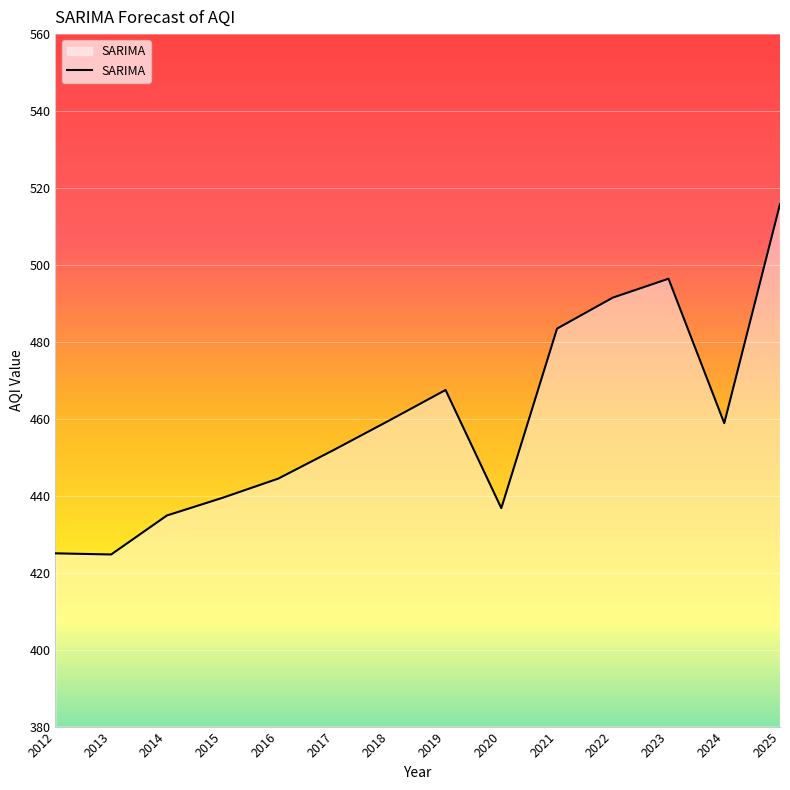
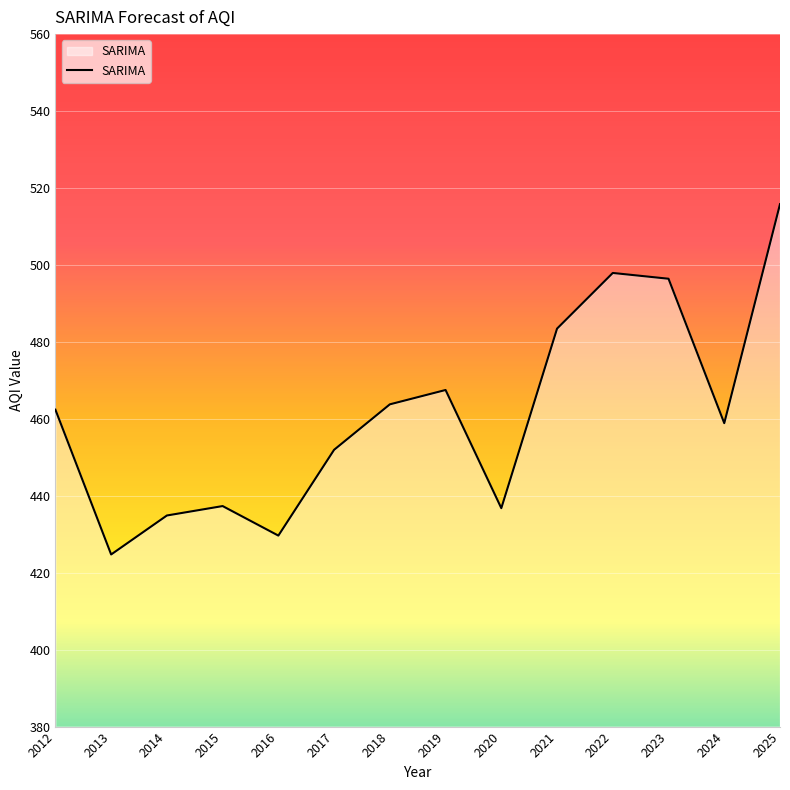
  {
-   "2012": 425,
+   "2012": 462,
    "2013": 425,
    "2014": 435,
-   "2015": 439,
-   "2016": 444,
+   "2015": 437,
+   "2016": 430,
    "2017": 452,
-   "2018": 460,
+   "2018": 464,
    "2019": 467,
    "2020": 437,
    "2021": 483,
-   "2022": 491,
+   "2022": 498,
    "2023": 496,
    "2024": 459,
    "2025": 516
  }
